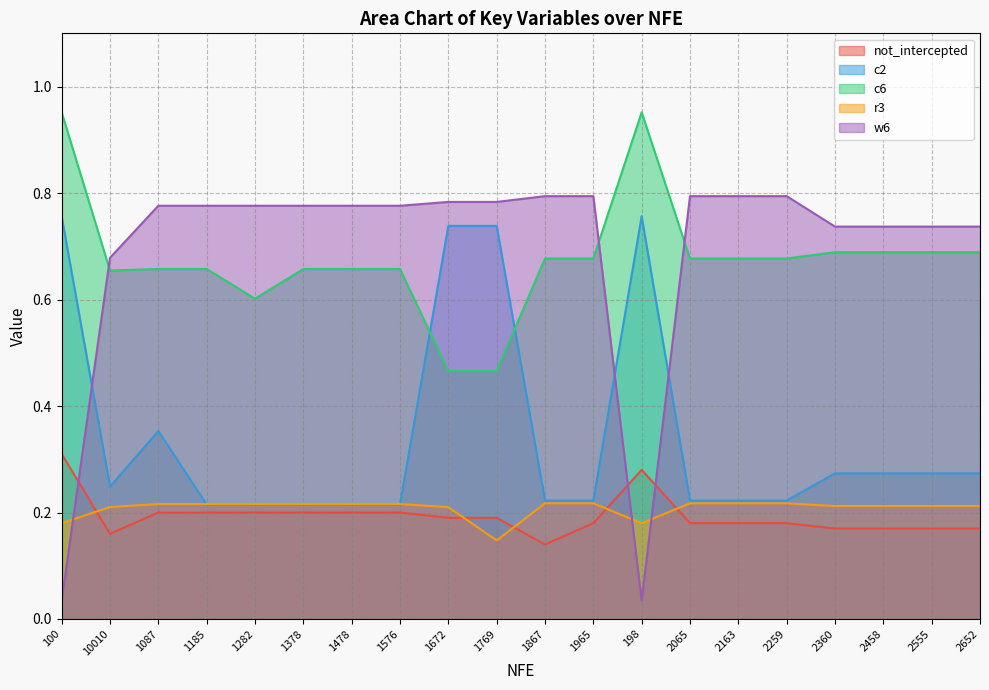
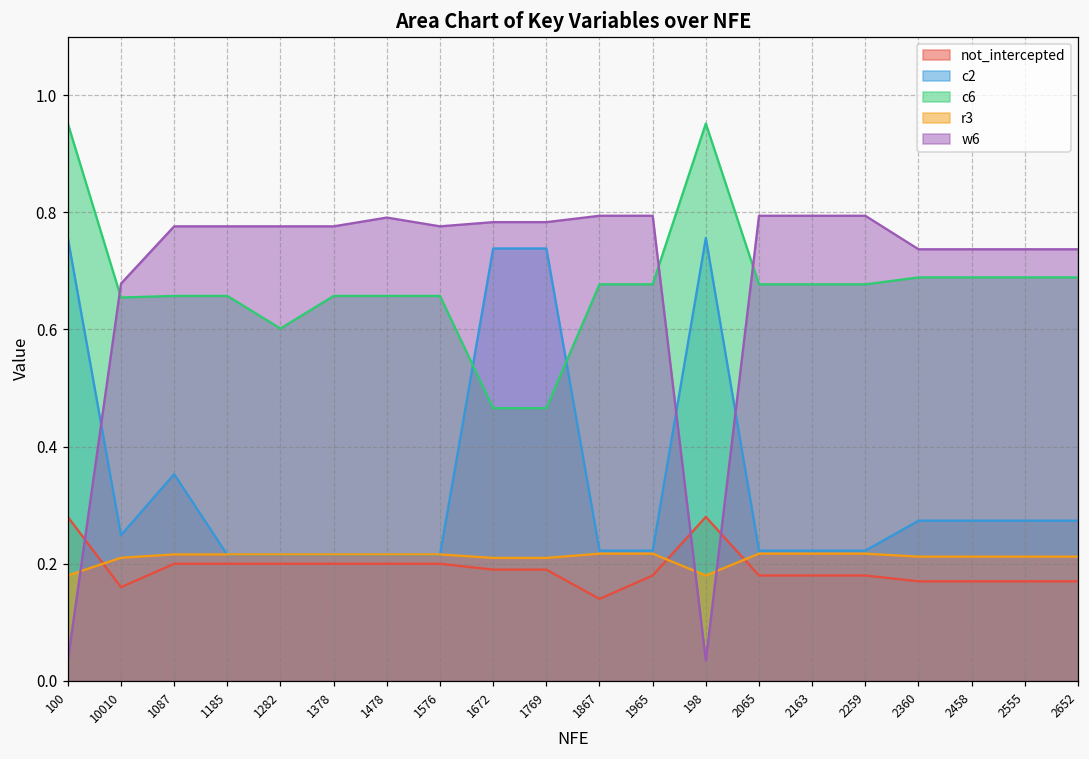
  {
    "not_intercepted": {
-     "100": 0.31,
+     "100": 0.28,
      "10010": 0.16,
      "1087": 0.20,
      "1185": 0.20,
      "1282": 0.20,
      "1378": 0.20,
      "1478": 0.20,
      "1576": 0.20,
      "1672": 0.19,
      "1769": 0.19,
      "1867": 0.14,
      "1965": 0.18,
      "198": 0.28,
      "2065": 0.18,
      "2163": 0.18,
      "2259": 0.18,
      "2360": 0.17,
      "2458": 0.17,
      "2555": 0.17,
      "2652": 0.17
    },
    "c2": {
      "100": 0.76,
      "10010": 0.25,
      "1087": 0.35,
      "1672": 0.74,
      "1769": 0.74,
      "1867": 0.22,
      "1965": 0.22,
      "198": 0.76,
      "2065": 0.22,
      "2163": 0.22,
      "2259": 0.22,
      "2360": 0.27,
      "2458": 0.27,
      "2555": 0.27,
      "2652": 0.27
    },
    "c6": {
      "100": 0.95,
      "10010": 0.65,
      "1087": 0.66,
      "1185": 0.66,
      "1282": 0.60,
      "1378": 0.66,
      "1478": 0.66,
      "1576": 0.66,
      "1672": 0.47,
      "1769": 0.47,
      "1867": 0.68,
      "1965": 0.68,
      "198": 0.95,
      "2065": 0.68,
      "2163": 0.68,
      "2259": 0.68,
      "2360": 0.69,
      "2458": 0.69,
      "2555": 0.69,
      "2652": 0.69
    },
    "r3": {
      "100": 0.18,
      "10010": 0.21,
      "1087": 0.22,
      "1672": 0.21,
-     "1769": 0.15,
+     "1769": 0.21,
      "1867": 0.22,
      "1965": 0.22,
      "198": 0.18,
      "2065": 0.22,
      "2163": 0.22,
      "2259": 0.22,
      "2360": 0.21,
      "2458": 0.21,
      "2555": 0.21,
      "2652": 0.21
    },
    "w6": {
      "100": 0.03,
      "10010": 0.68,
      "1087": 0.78,
      "1185": 0.78,
      "1282": 0.78,
      "1378": 0.78,
-     "1478": 0.78,
+     "1478": 0.79,
      "1576": 0.78,
      "1672": 0.78,
      "1769": 0.78,
      "1867": 0.79,
      "1965": 0.79,
      "198": 0.03,
      "2065": 0.79,
      "2163": 0.79,
      "2259": 0.79,
      "2360": 0.74,
      "2458": 0.74,
      "2555": 0.74,
      "2652": 0.74
    }
  }
